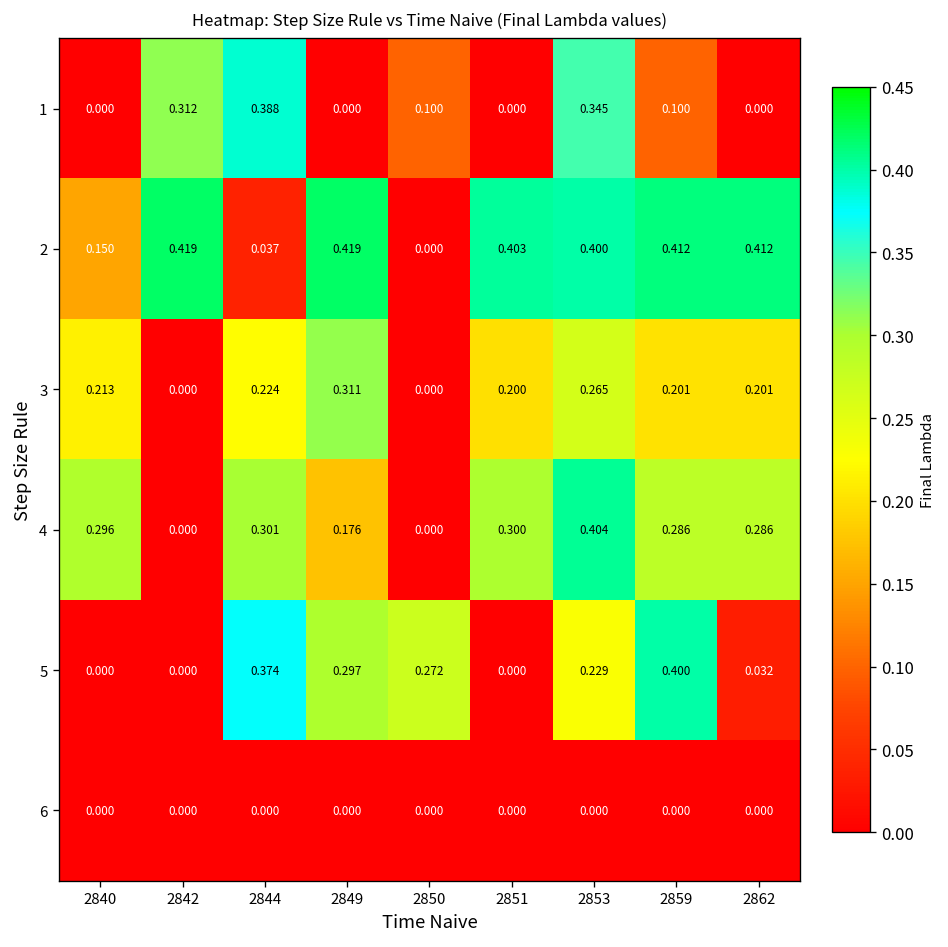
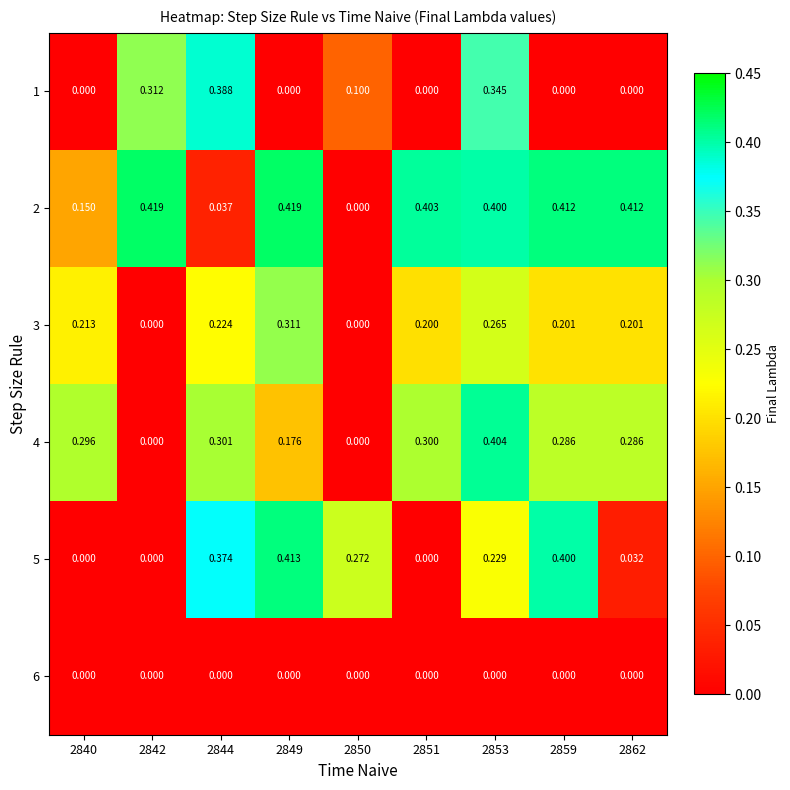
  {
    "1": {
      "2840": 0.000,
      "2842": 0.312,
      "2844": 0.388,
      "2849": 0.000,
      "2850": 0.100,
      "2851": 0.000,
      "2853": 0.345,
-     "2859": 0.100,
+     "2859": 0.000,
      "2862": 0.000
    },
    "2": {
      "2840": 0.150,
      "2842": 0.419,
      "2844": 0.037,
      "2849": 0.419,
      "2850": 0.000,
      "2851": 0.403,
      "2853": 0.400,
      "2859": 0.412,
      "2862": 0.412
    },
    "3": {
      "2840": 0.213,
      "2842": 0.000,
      "2844": 0.224,
      "2849": 0.311,
      "2850": 0.000,
      "2851": 0.200,
      "2853": 0.265,
      "2859": 0.201,
      "2862": 0.201
    },
    "4": {
      "2840": 0.296,
      "2842": 0.000,
      "2844": 0.301,
      "2849": 0.176,
      "2850": 0.000,
      "2851": 0.300,
      "2853": 0.404,
      "2859": 0.286,
      "2862": 0.286
    },
    "5": {
      "2840": 0.000,
      "2842": 0.000,
      "2844": 0.374,
-     "2849": 0.297,
+     "2849": 0.413,
      "2850": 0.272,
      "2851": 0.000,
      "2853": 0.229,
      "2859": 0.400,
      "2862": 0.032
    },
    "6": {
      "2840": 0.000,
      "2842": 0.000,
      "2844": 0.000,
      "2849": 0.000,
      "2850": 0.000,
      "2851": 0.000,
      "2853": 0.000,
      "2859": 0.000,
      "2862": 0.000
    }
  }
